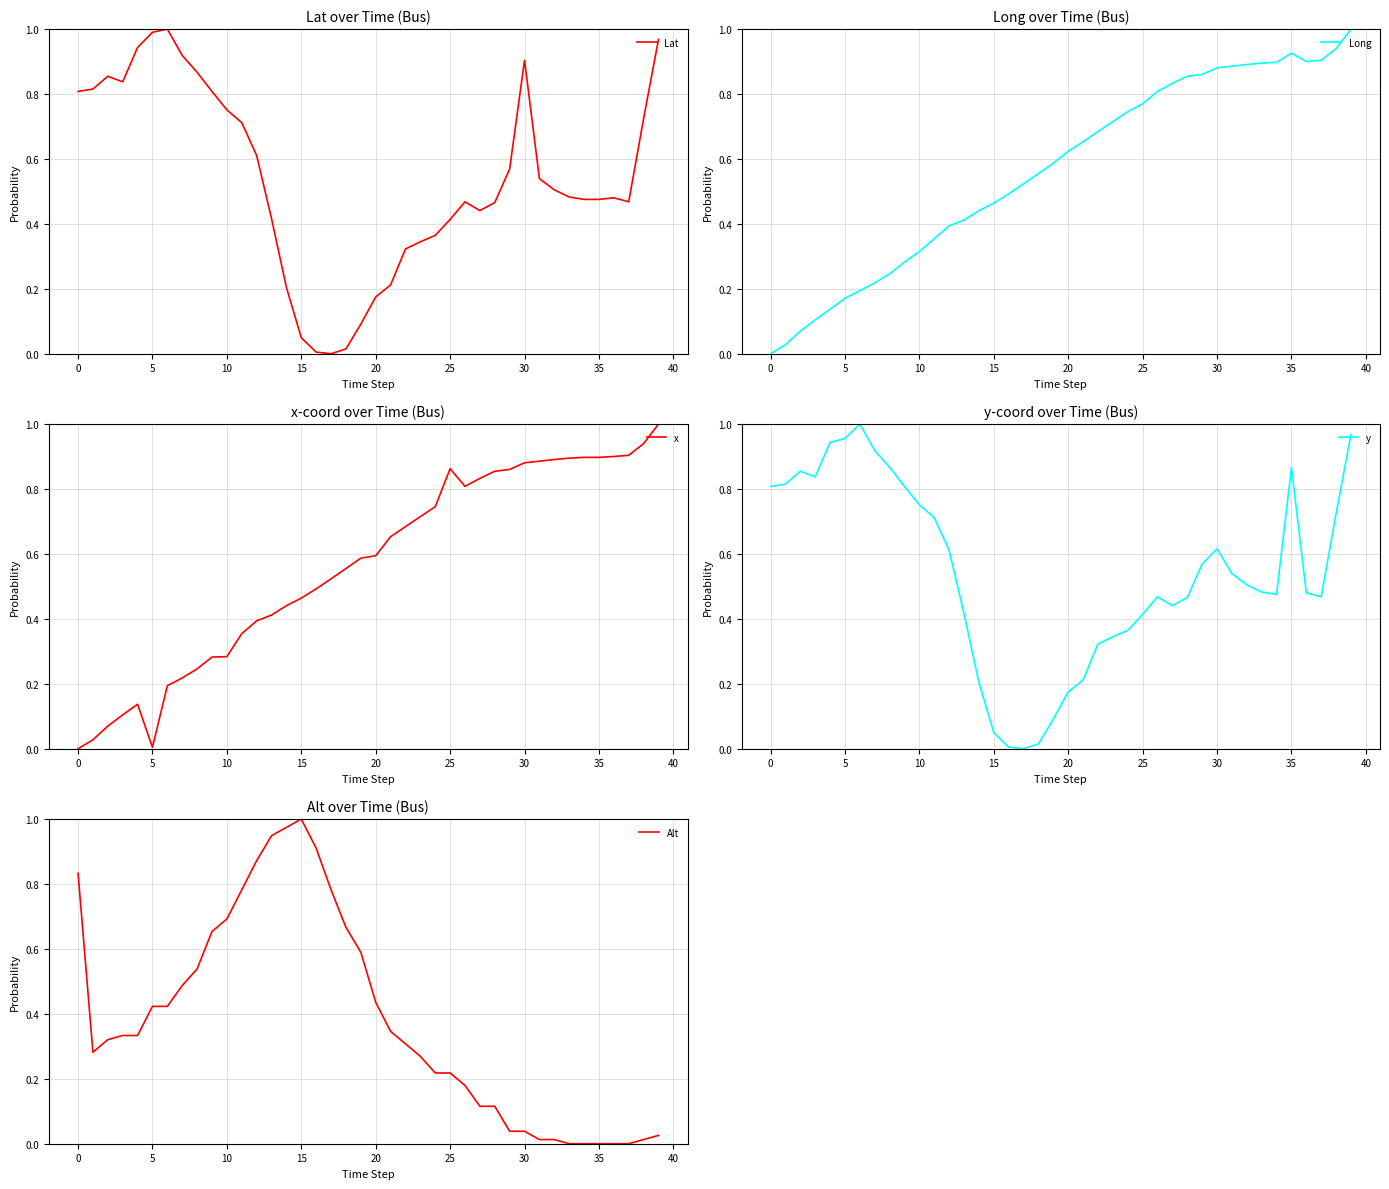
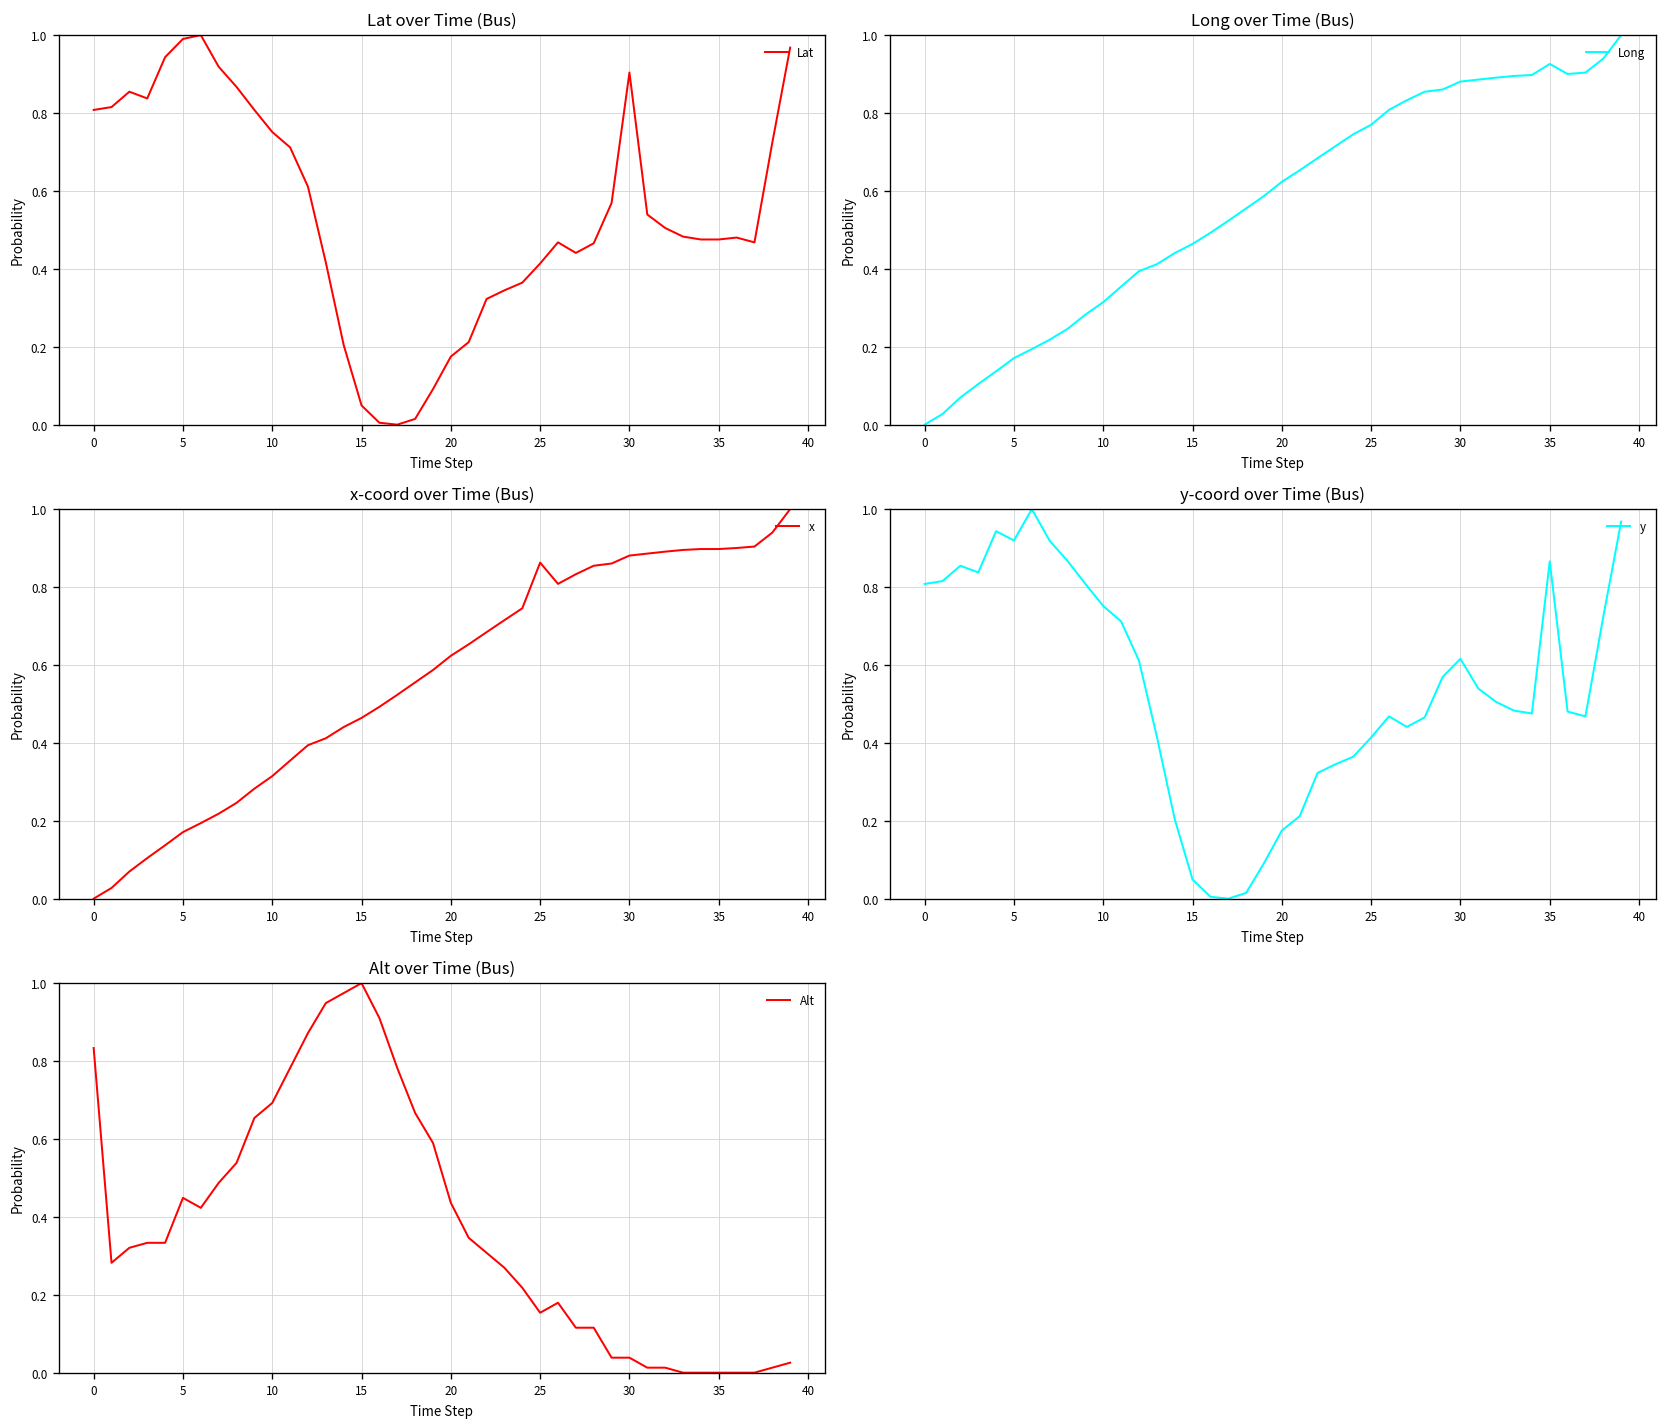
  {
    "Lat over Time (Bus)": {
      "0": 0.81,
      "5": 0.99,
      "10": 0.75,
      "15": 0.05,
      "20": 0.17,
      "25": 0.41,
      "30": 0.90,
      "35": 0.48
    },
    "Long over Time (Bus)": {
      "0": 0.00,
      "5": 0.17,
      "10": 0.31,
      "15": 0.46,
      "20": 0.62,
      "25": 0.77,
      "30": 0.88,
      "35": 0.93
    },
    "x-coord over Time (Bus)": {
      "0": 0.00,
-     "5": 0.00,
-     "10": 0.28,
+     "5": 0.17,
+     "10": 0.31,
      "15": 0.46,
-     "20": 0.59,
+     "20": 0.62,
      "25": 0.86,
      "30": 0.88,
      "35": 0.90
    },
    "y-coord over Time (Bus)": {
      "0": 0.81,
-     "5": 0.96,
+     "5": 0.92,
      "10": 0.75,
      "15": 0.05,
      "20": 0.17,
      "25": 0.41,
      "30": 0.62,
      "35": 0.87
    },
    "Alt over Time (Bus)": {
      "0": 0.83,
-     "5": 0.42,
+     "5": 0.45,
      "10": 0.69,
      "15": 1.00,
      "20": 0.44,
-     "25": 0.22,
+     "25": 0.15,
      "30": 0.04,
      "35": 0.00
    }
  }
